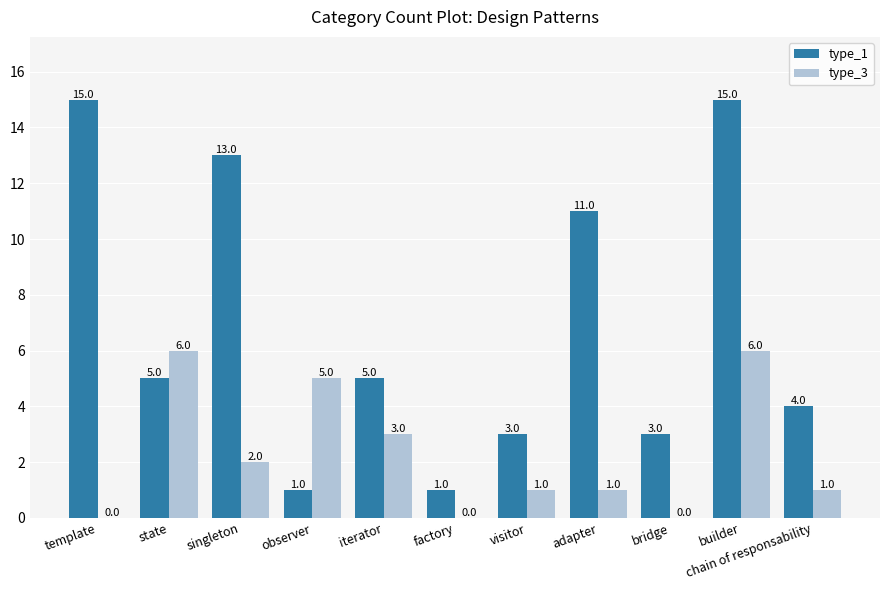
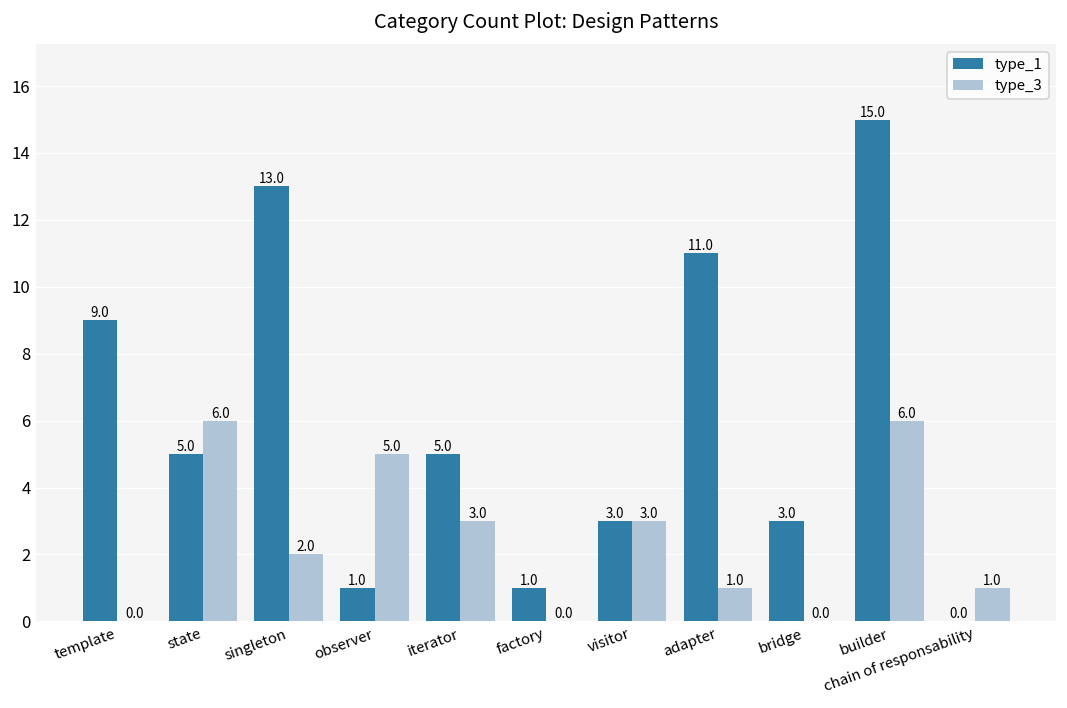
  {
    "type_1": {
-     "template": 15.0,
+     "template": 9.0,
      "state": 5.0,
      "singleton": 13.0,
      "observer": 1.0,
      "iterator": 5.0,
      "factory": 1.0,
      "visitor": 3.0,
      "adapter": 11.0,
      "bridge": 3.0,
      "builder": 15.0,
-     "chain of responsability": 4.0
+     "chain of responsability": 0.0
    },
    "type_3": {
      "template": 0.0,
      "state": 6.0,
      "singleton": 2.0,
      "observer": 5.0,
      "iterator": 3.0,
      "factory": 0.0,
-     "visitor": 1.0,
+     "visitor": 3.0,
      "adapter": 1.0,
      "bridge": 0.0,
      "builder": 6.0,
      "chain of responsability": 1.0
    }
  }
